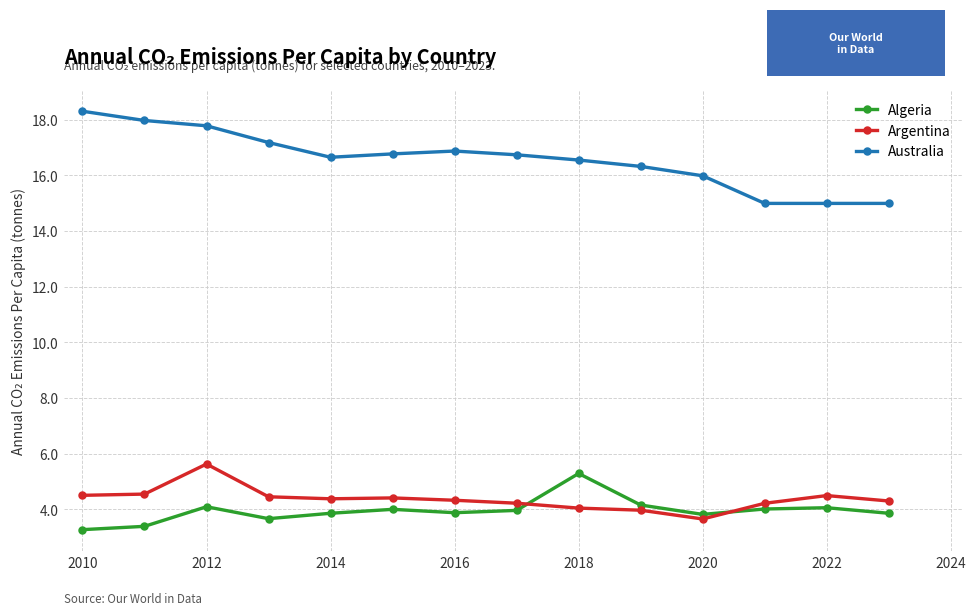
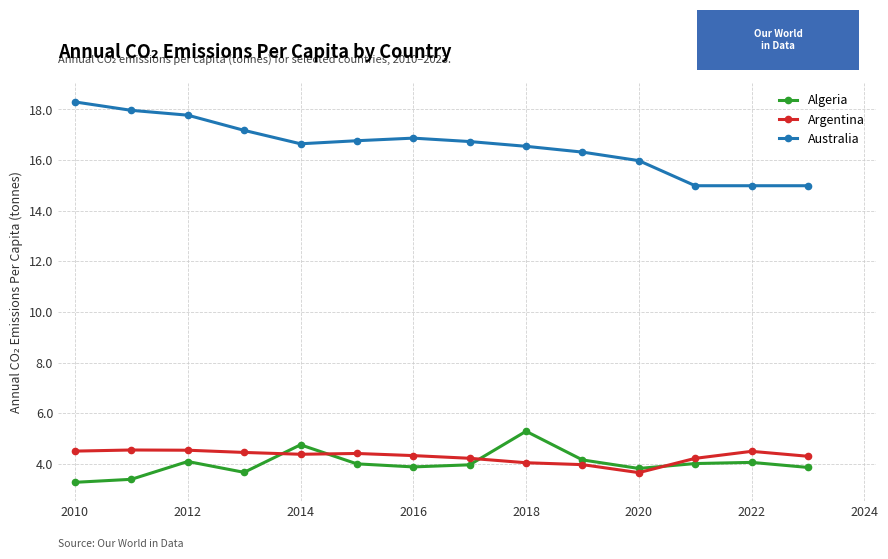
  {
    "Algeria": {
      "2010": 3.3,
      "2012": 4.1,
-     "2014": 3.9,
+     "2014": 4.8,
      "2016": 3.9,
      "2018": 5.3,
      "2020": 3.8,
      "2022": 4.1
    },
    "Argentina": {
      "2010": 4.5,
-     "2012": 5.6,
+     "2012": 4.5,
      "2014": 4.4,
      "2016": 4.3,
      "2018": 4.0,
      "2020": 3.7,
      "2022": 4.5
    },
    "Australia": {
      "2010": 18.3,
      "2012": 17.8,
      "2014": 16.6,
      "2016": 16.9,
      "2018": 16.5,
      "2020": 16.0,
      "2022": 15.0
    }
  }
